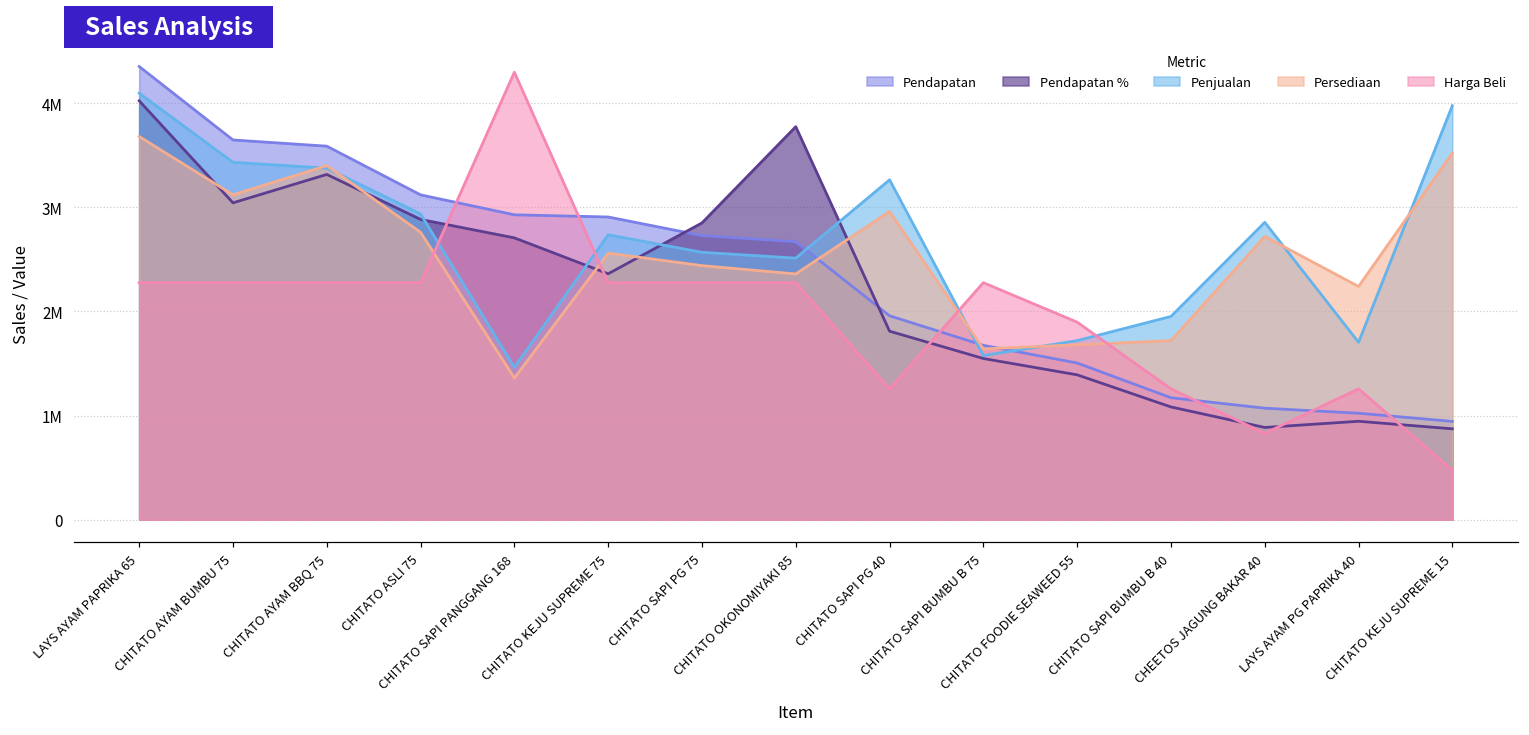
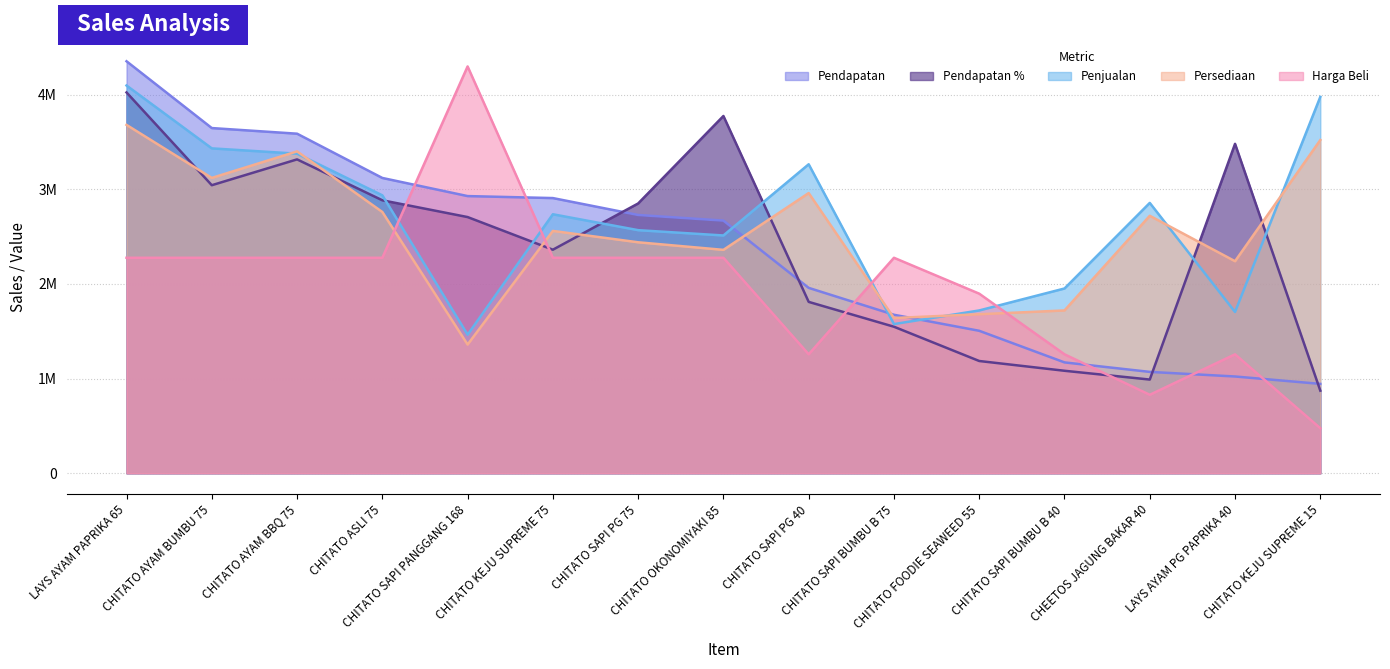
  {
    "Pendapatan %": {
      "LAYS AYAM PAPRIKA 65": 4000000,
      "CHITATO AYAM BUMBU 75": 3000000,
      "CHITATO AYAM BBQ 75": 3300000,
      "CHITATO ASLI 75": 2900000,
      "CHITATO SAPI PANGGANG 168": 2700000,
      "CHITATO KEJU SUPREME 75": 2400000,
      "CHITATO SAPI PG 75": 2900000,
      "CHITATO OKONOMIYAKI 85": 3800000,
      "CHITATO SAPI PG 40": 1800000,
      "CHITATO SAPI BUMBU B 75": 1500000,
-     "CHITATO FOODIE SEAWEED 55": 1400000,
+     "CHITATO FOODIE SEAWEED 55": 1200000,
      "CHITATO SAPI BUMBU B 40": 1100000,
-     "CHEETOS JAGUNG BAKAR 40": 900000,
-     "LAYS AYAM PG PAPRIKA 40": 900000,
+     "CHEETOS JAGUNG BAKAR 40": 1000000,
+     "LAYS AYAM PG PAPRIKA 40": 3500000,
      "CHITATO KEJU SUPREME 15": 900000
    }
  }
